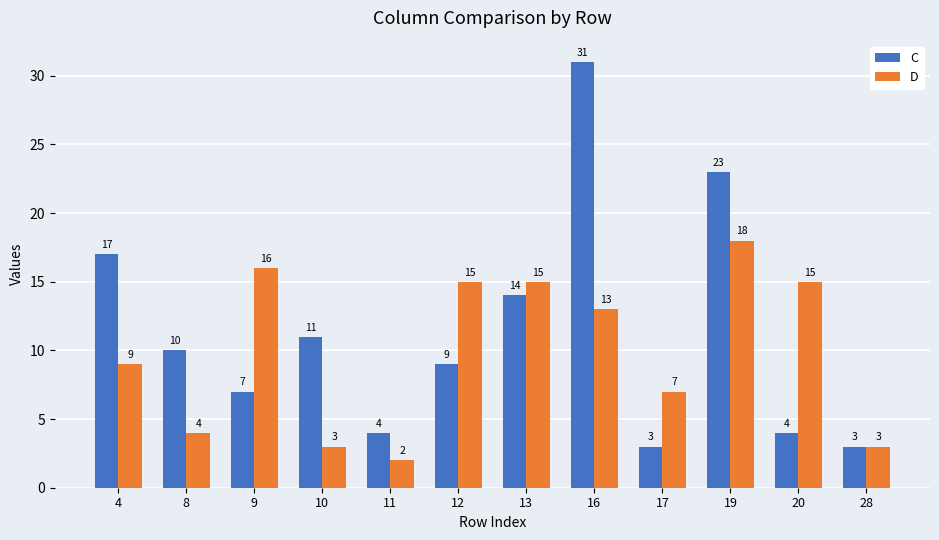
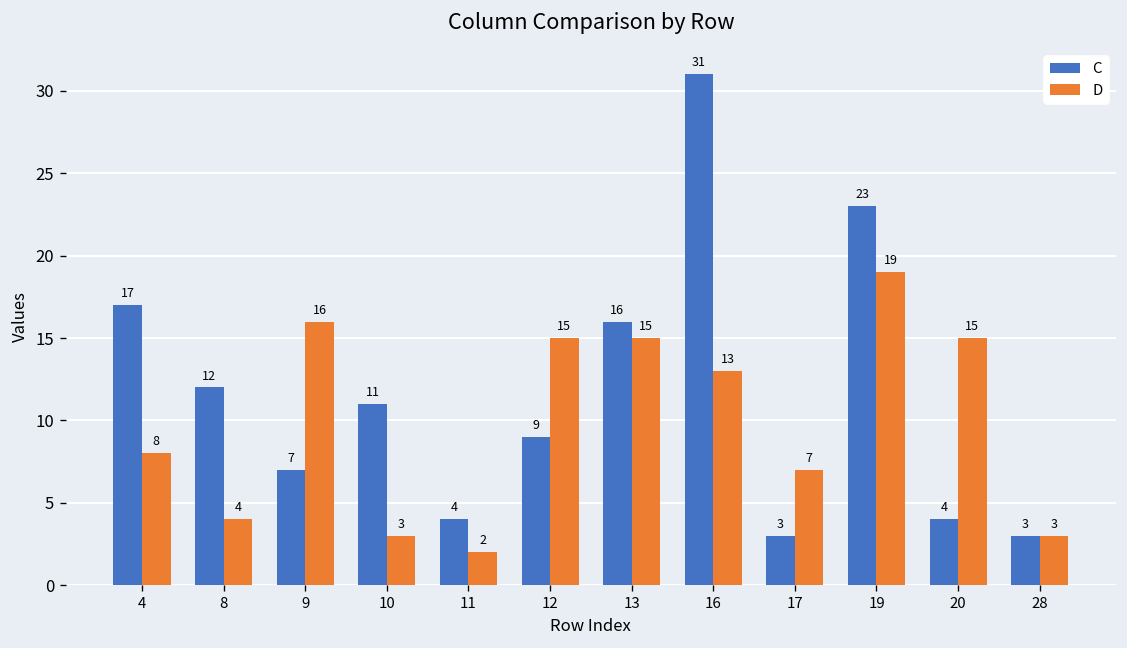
  {
    "C": {
      "4": 17,
-     "8": 10,
+     "8": 12,
      "9": 7,
      "10": 11,
      "11": 4,
      "12": 9,
-     "13": 14,
+     "13": 16,
      "16": 31,
      "17": 3,
      "19": 23,
      "20": 4,
      "28": 3
    },
    "D": {
-     "4": 9,
+     "4": 8,
      "8": 4,
      "9": 16,
      "10": 3,
      "11": 2,
      "12": 15,
      "13": 15,
      "16": 13,
      "17": 7,
-     "19": 18,
+     "19": 19,
      "20": 15,
      "28": 3
    }
  }
